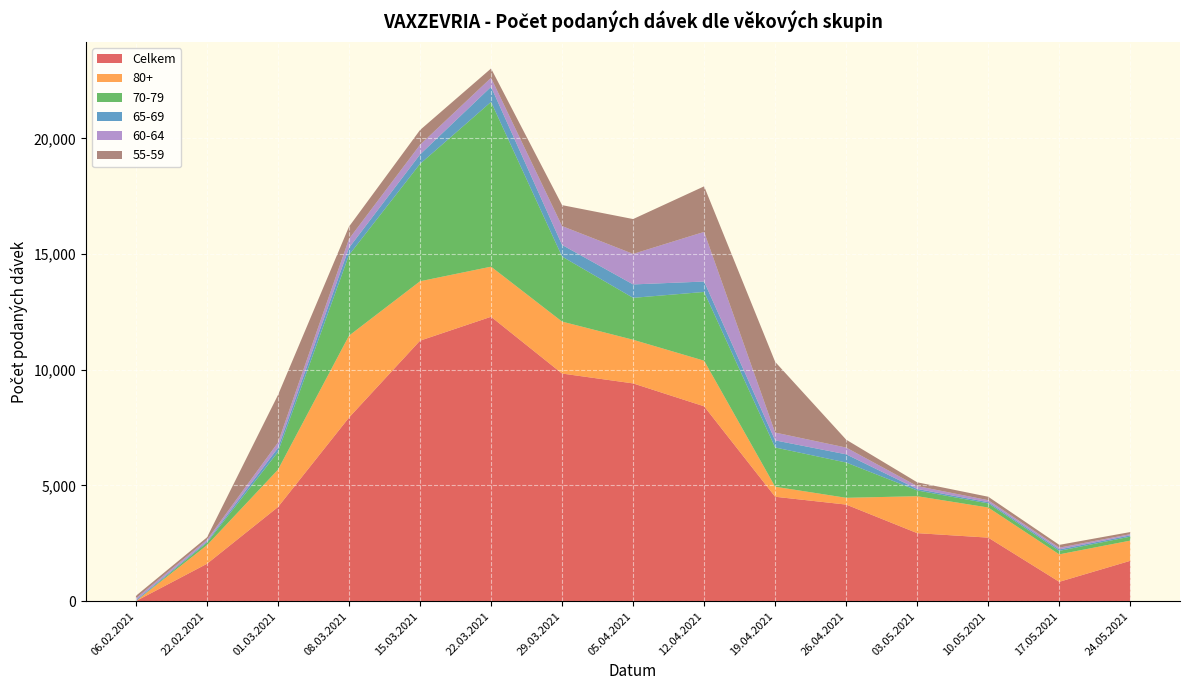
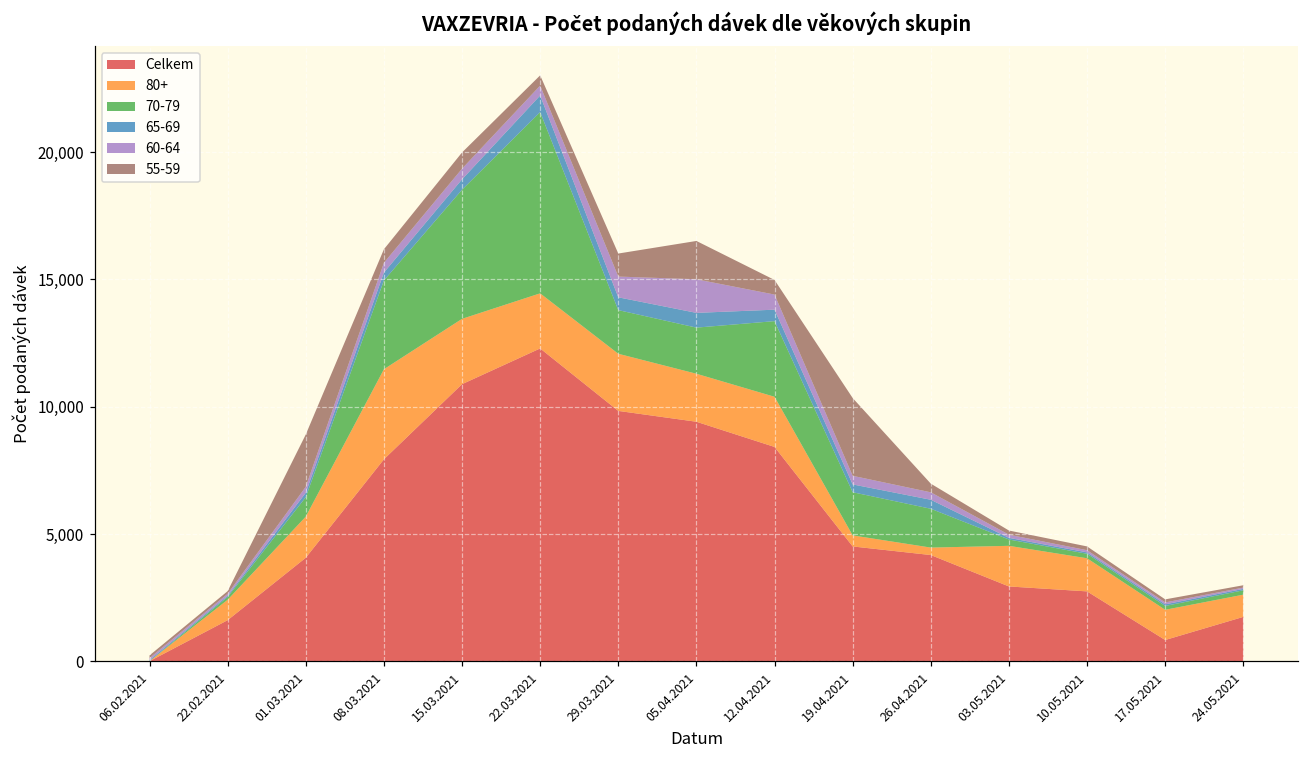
  {
    "Celkem": {
      "22.02.2021": "1,600",
      "01.03.2021": "4,100",
      "08.03.2021": "7,900",
-     "15.03.2021": "11,300",
+     "15.03.2021": "10,900",
      "22.03.2021": "12,300",
      "29.03.2021": "9,800",
      "05.04.2021": "9,400",
      "12.04.2021": "8,400",
      "19.04.2021": "4,500",
      "26.04.2021": "4,200",
      "03.05.2021": "2,900",
      "10.05.2021": "2,700",
      "17.05.2021": "800",
      "24.05.2021": "1,700"
    },
    "80+": {
      "01.03.2021": "1,600",
      "08.03.2021": "3,500",
      "15.03.2021": "2,600",
      "22.03.2021": "2,200",
      "29.03.2021": "2,200",
      "05.04.2021": "1,900",
      "12.04.2021": "2,000",
      "19.04.2021": "400",
      "26.04.2021": "300",
      "03.05.2021": "1,600",
      "10.05.2021": "1,300",
      "17.05.2021": "1,200",
      "24.05.2021": "900"
    },
    "70-79": {
      "01.03.2021": "800",
      "08.03.2021": "3,500",
      "15.03.2021": "5,100",
      "22.03.2021": "7,100",
-     "29.03.2021": "2,800",
+     "29.03.2021": "1,700",
      "05.04.2021": "1,800",
      "12.04.2021": "3,000",
      "19.04.2021": "1,700",
      "26.04.2021": "1,500"
    },
    "65-69": {
      "01.03.2021": "200",
      "08.03.2021": "300",
      "15.03.2021": "400",
      "22.03.2021": "700",
      "29.03.2021": "500",
      "05.04.2021": "600",
      "12.04.2021": "500",
      "19.04.2021": "300",
      "26.04.2021": "400"
    },
    "60-64": {
      "01.03.2021": "200",
      "08.03.2021": "400",
      "15.03.2021": "400",
      "22.03.2021": "400",
      "29.03.2021": "800",
      "05.04.2021": "1,300",
-     "12.04.2021": "2,100",
+     "12.04.2021": "600",
      "19.04.2021": "300",
      "26.04.2021": "300",
      "03.05.2021": "100"
    },
    "55-59": {
      "01.03.2021": "2,100",
      "08.03.2021": "500",
      "15.03.2021": "600",
      "22.03.2021": "400",
      "29.03.2021": "900",
      "05.04.2021": "1,500",
-     "12.04.2021": "2,000",
+     "12.04.2021": "600",
      "19.04.2021": "3,100",
      "26.04.2021": "300",
      "03.05.2021": "200",
      "10.05.2021": "100",
      "17.05.2021": "100"
    }
  }
